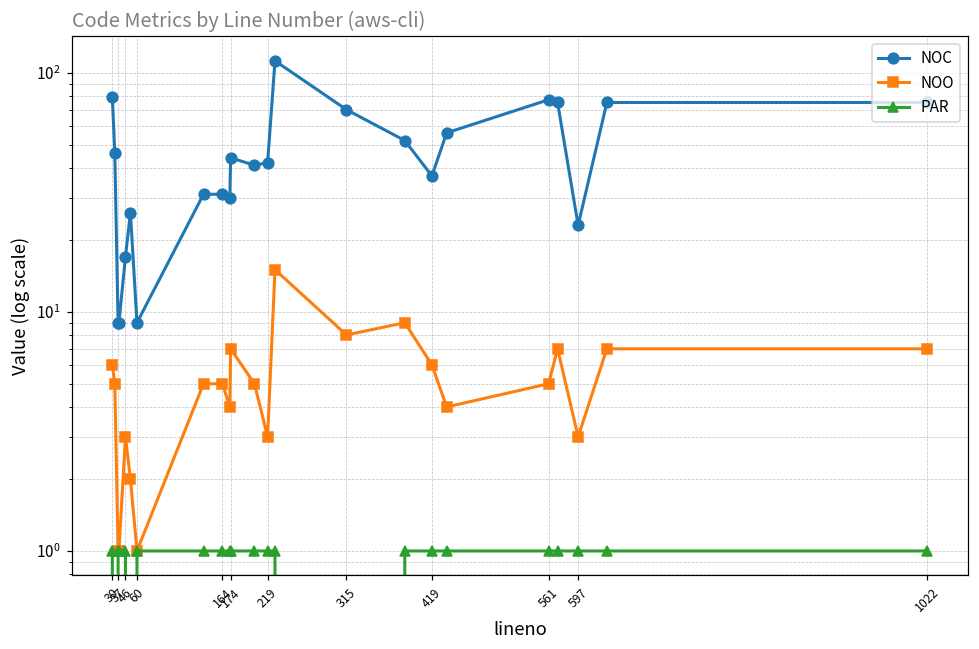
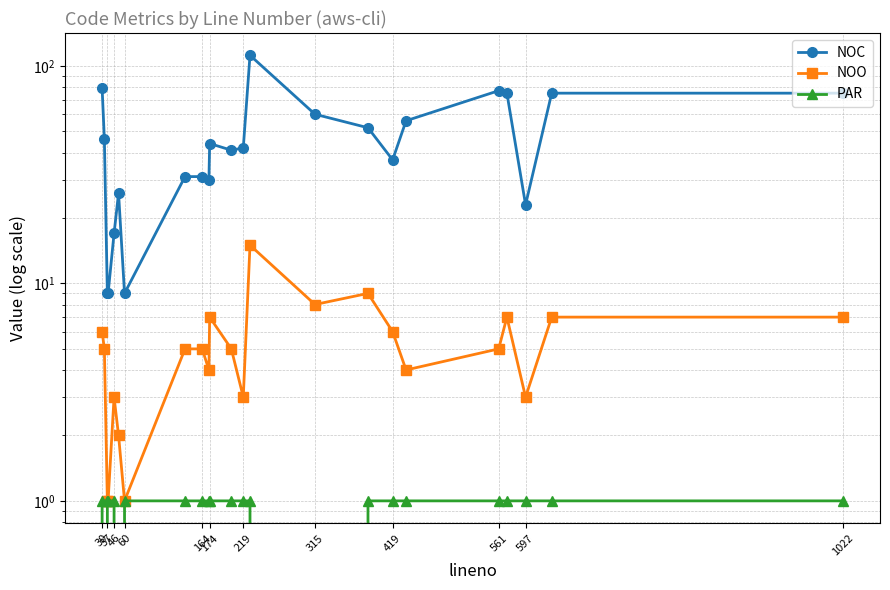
  {
    "NOC": {
      "30": 79,
      "37": 9,
      "46": 17,
      "60": 9,
      "164": 31,
      "174": 44,
      "219": 42,
-     "315": 70,
+     "315": 60,
      "419": 37,
      "561": 77,
      "597": 23
    },
    "NOO": {
      "30": 6,
      "46": 3,
      "164": 5,
      "174": 7,
      "219": 3,
      "315": 8,
      "419": 6,
      "561": 5,
      "597": 3,
      "1022": 7
    },
    "PAR": {
      "30": 1,
      "46": 1,
      "164": 1,
      "174": 1,
      "219": 1,
      "419": 1,
      "561": 1,
      "597": 1,
      "1022": 1
    }
  }
